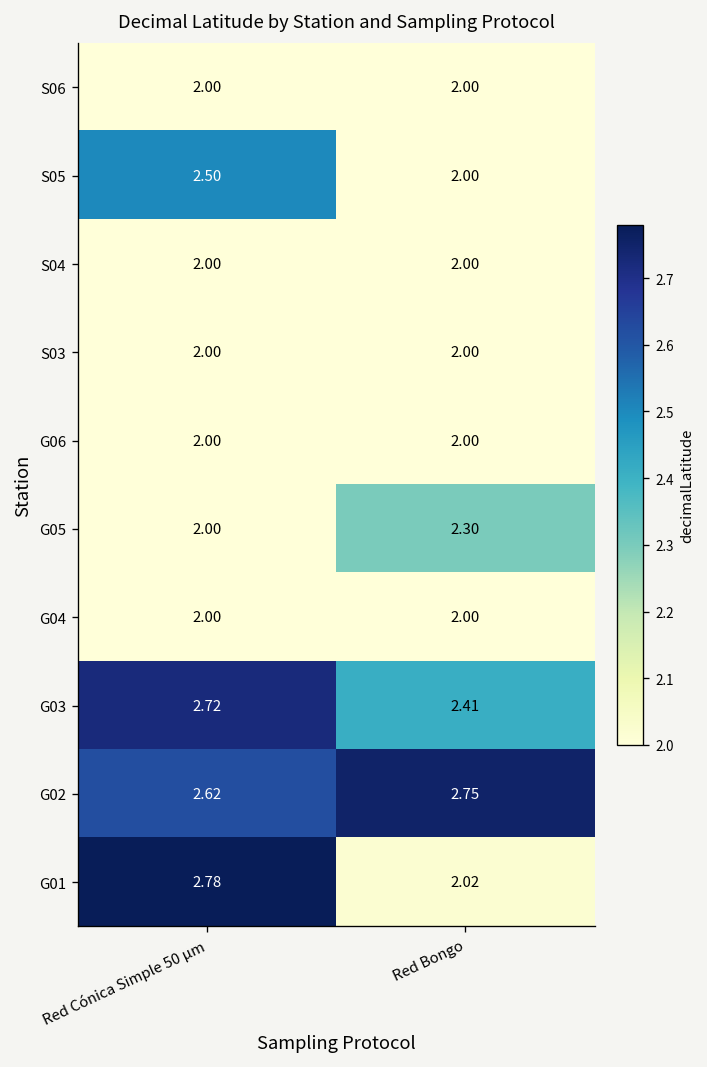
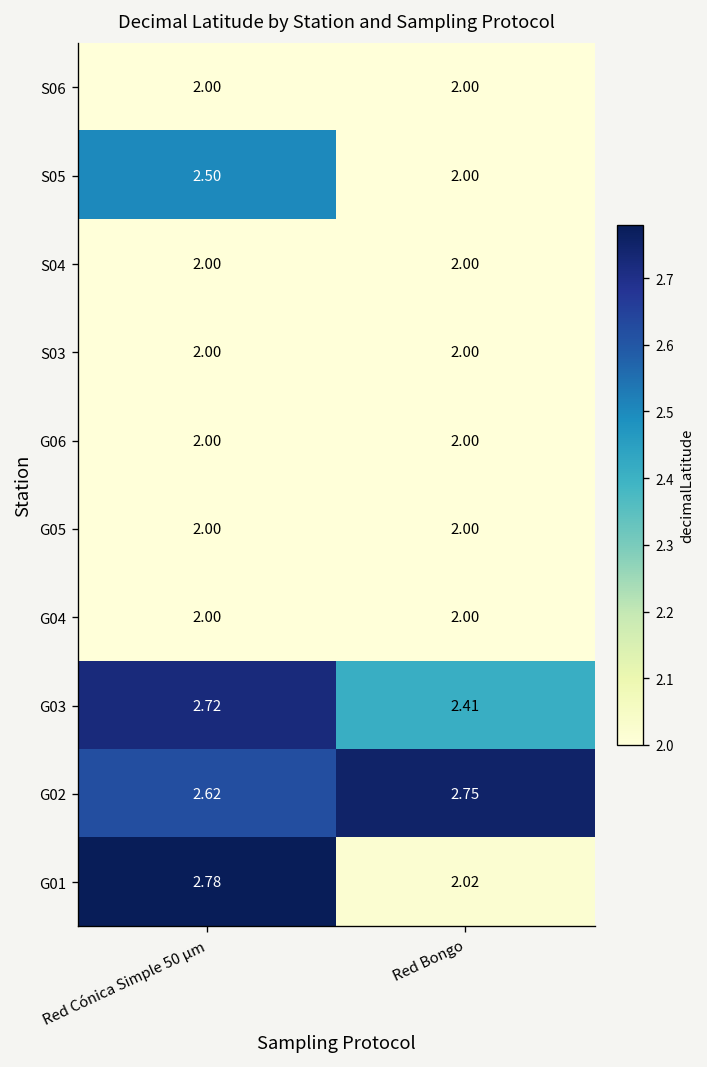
  {
    "S06": {
      "Red Cónica Simple 50 µm": 2.00,
      "Red Bongo": 2.00
    },
    "S05": {
      "Red Cónica Simple 50 µm": 2.50,
      "Red Bongo": 2.00
    },
    "S04": {
      "Red Cónica Simple 50 µm": 2.00,
      "Red Bongo": 2.00
    },
    "S03": {
      "Red Cónica Simple 50 µm": 2.00,
      "Red Bongo": 2.00
    },
    "G06": {
      "Red Cónica Simple 50 µm": 2.00,
      "Red Bongo": 2.00
    },
    "G05": {
      "Red Cónica Simple 50 µm": 2.00,
-     "Red Bongo": 2.30
+     "Red Bongo": 2.00
    },
    "G04": {
      "Red Cónica Simple 50 µm": 2.00,
      "Red Bongo": 2.00
    },
    "G03": {
      "Red Cónica Simple 50 µm": 2.72,
      "Red Bongo": 2.41
    },
    "G02": {
      "Red Cónica Simple 50 µm": 2.62,
      "Red Bongo": 2.75
    },
    "G01": {
      "Red Cónica Simple 50 µm": 2.78,
      "Red Bongo": 2.02
    }
  }
